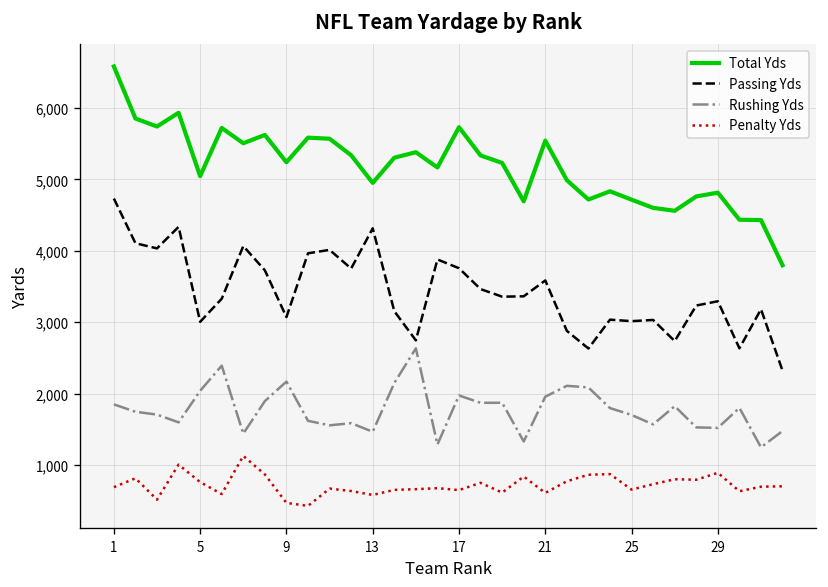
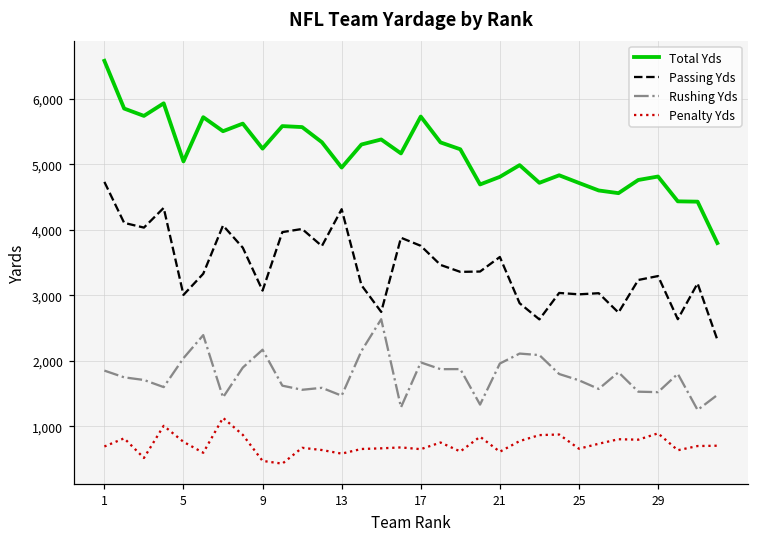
  {
    "Total Yds": {
      "1": "6,600",
      "5": "5,000",
      "9": "5,200",
      "13": "5,000",
      "17": "5,700",
-     "21": "5,500",
+     "21": "4,800",
      "25": "4,700",
      "29": "4,800"
    },
    "Passing Yds": {
      "1": "4,700",
      "5": "3,000",
      "9": "3,100",
      "13": "4,300",
      "17": "3,800",
      "21": "3,600",
      "25": "3,000",
      "29": "3,300"
    },
    "Rushing Yds": {
      "1": "1,800",
      "5": "2,000",
      "9": "2,200",
      "13": "1,500",
      "17": "2,000",
      "21": "2,000",
      "25": "1,700",
      "29": "1,500"
    },
    "Penalty Yds": {
      "1": "700",
      "5": "800",
      "9": "500",
      "13": "600",
      "17": "600",
      "21": "600",
      "25": "700",
      "29": "900"
    }
  }
